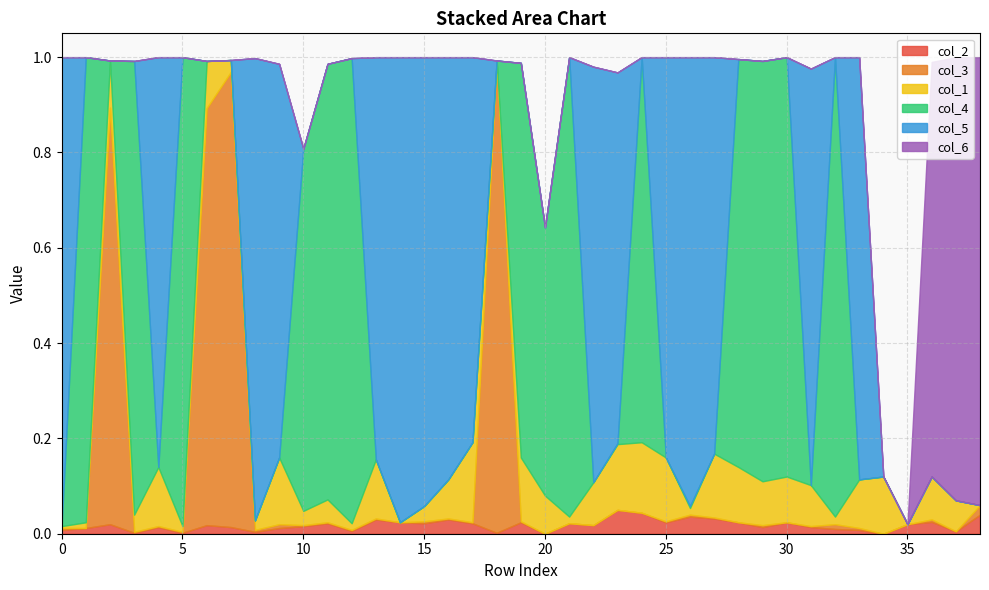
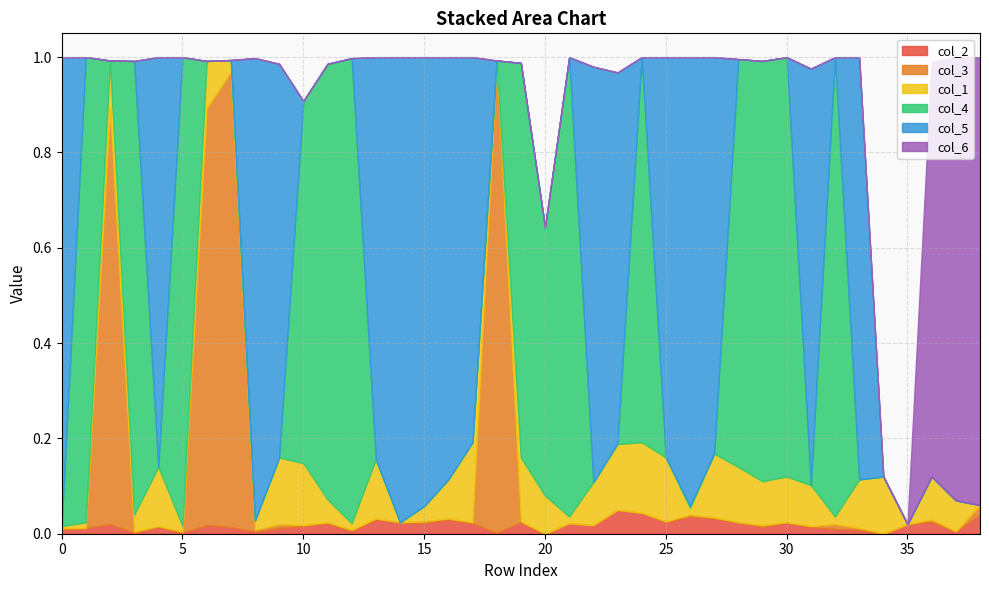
  {
    "col_1": {
      "5": 0.01,
-     "10": 0.03,
+     "10": 0.13,
      "20": 0.08,
      "30": 0.10
    }
  }
